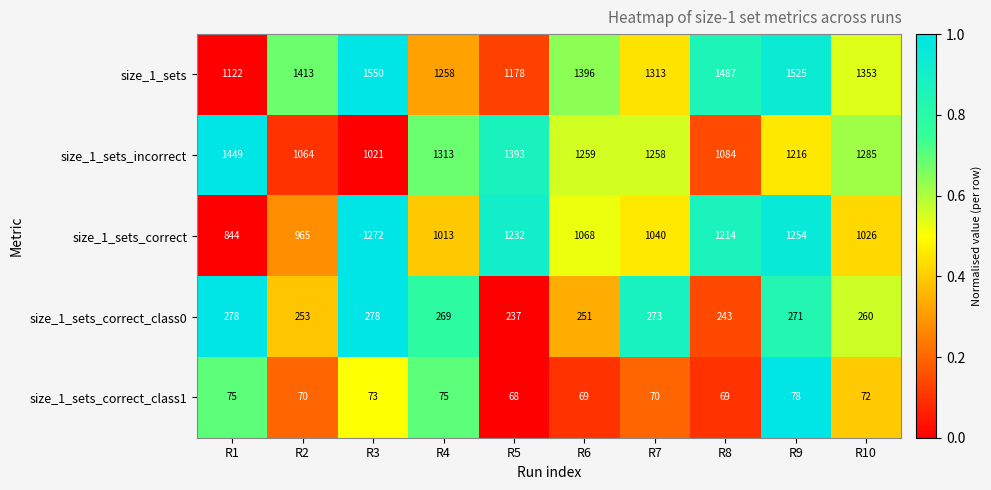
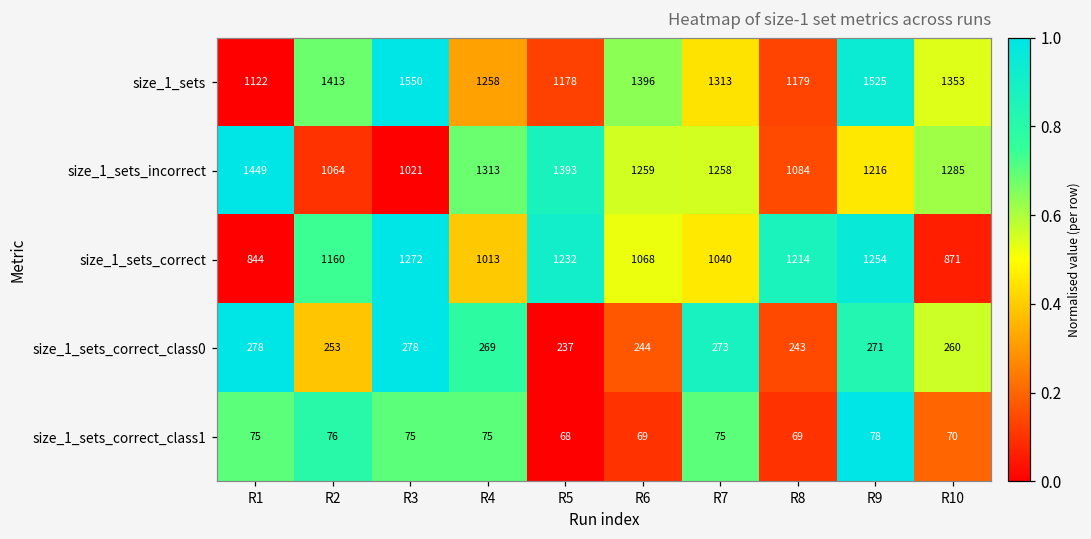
  {
    "size_1_sets": {
      "R1": 1122,
      "R2": 1413,
      "R3": 1550,
      "R4": 1258,
      "R5": 1178,
      "R6": 1396,
      "R7": 1313,
-     "R8": 1487,
+     "R8": 1179,
      "R9": 1525,
      "R10": 1353
    },
    "size_1_sets_incorrect": {
      "R1": 1449,
      "R2": 1064,
      "R3": 1021,
      "R4": 1313,
      "R5": 1393,
      "R6": 1259,
      "R7": 1258,
      "R8": 1084,
      "R9": 1216,
      "R10": 1285
    },
    "size_1_sets_correct": {
      "R1": 844,
-     "R2": 965,
+     "R2": 1160,
      "R3": 1272,
      "R4": 1013,
      "R5": 1232,
      "R6": 1068,
      "R7": 1040,
      "R8": 1214,
      "R9": 1254,
-     "R10": 1026
+     "R10": 871
    },
    "size_1_sets_correct_class0": {
      "R1": 278,
      "R2": 253,
      "R3": 278,
      "R4": 269,
      "R5": 237,
-     "R6": 251,
+     "R6": 244,
      "R7": 273,
      "R8": 243,
      "R9": 271,
      "R10": 260
    },
    "size_1_sets_correct_class1": {
      "R1": 75,
-     "R2": 70,
-     "R3": 73,
+     "R2": 76,
+     "R3": 75,
      "R4": 75,
      "R5": 68,
      "R6": 69,
-     "R7": 70,
+     "R7": 75,
      "R8": 69,
      "R9": 78,
-     "R10": 72
+     "R10": 70
    }
  }
